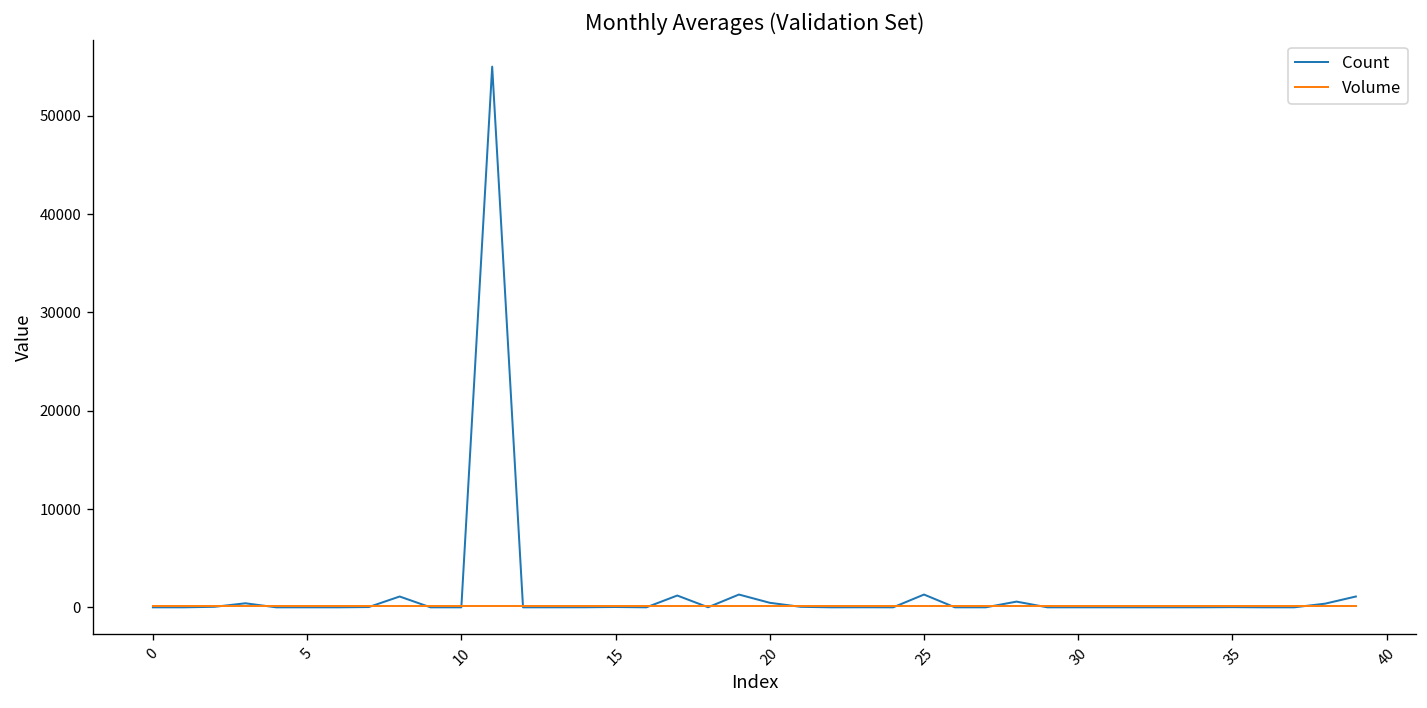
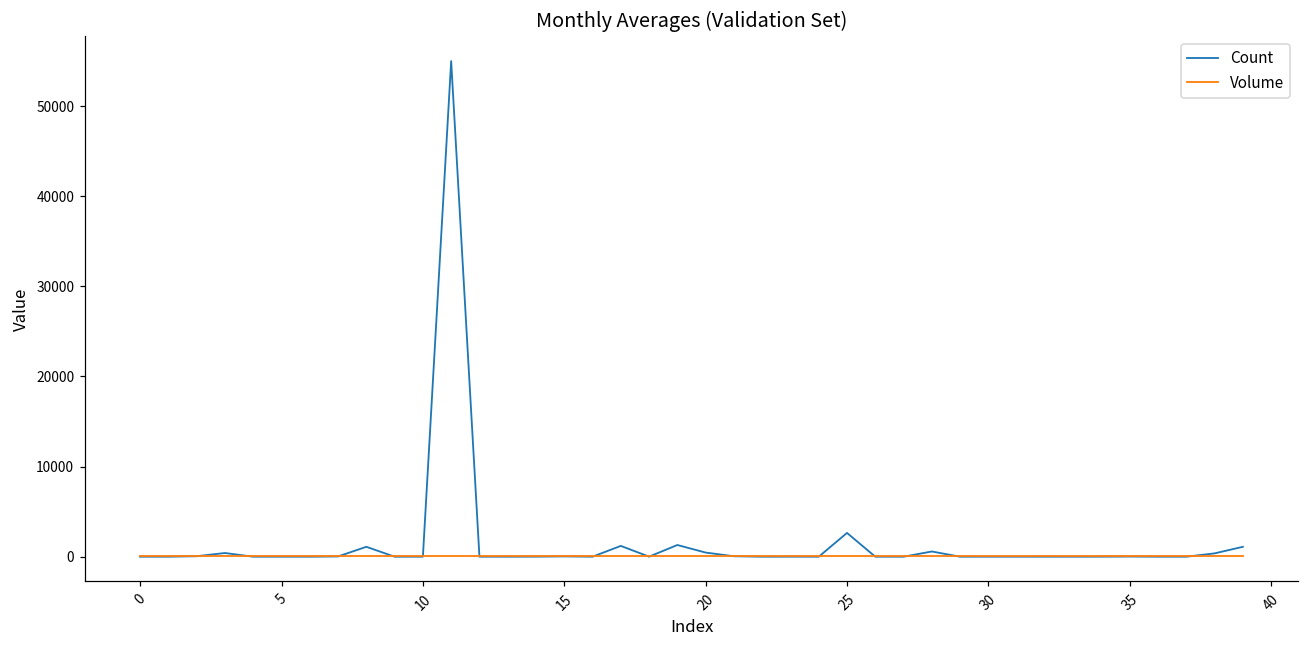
  {
    "Count": {
      "20": 0,
-     "25": 1000
+     "25": 3000
    },
    "Volume": {
      "20": 0,
      "25": 0
    }
  }
